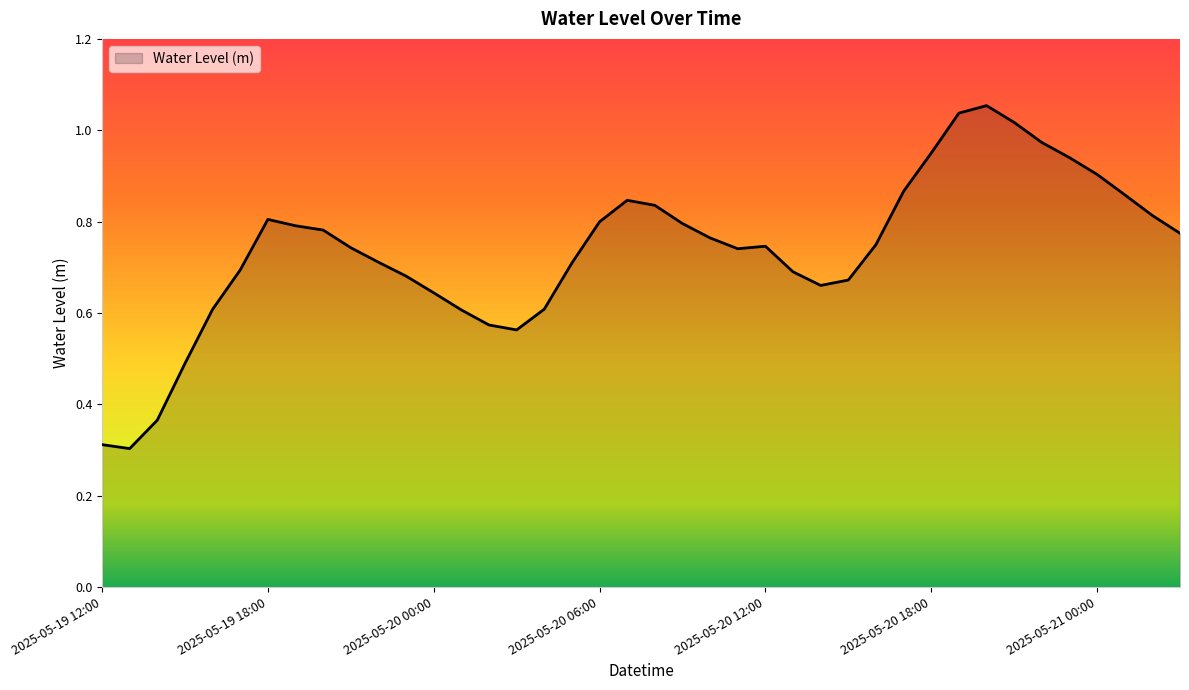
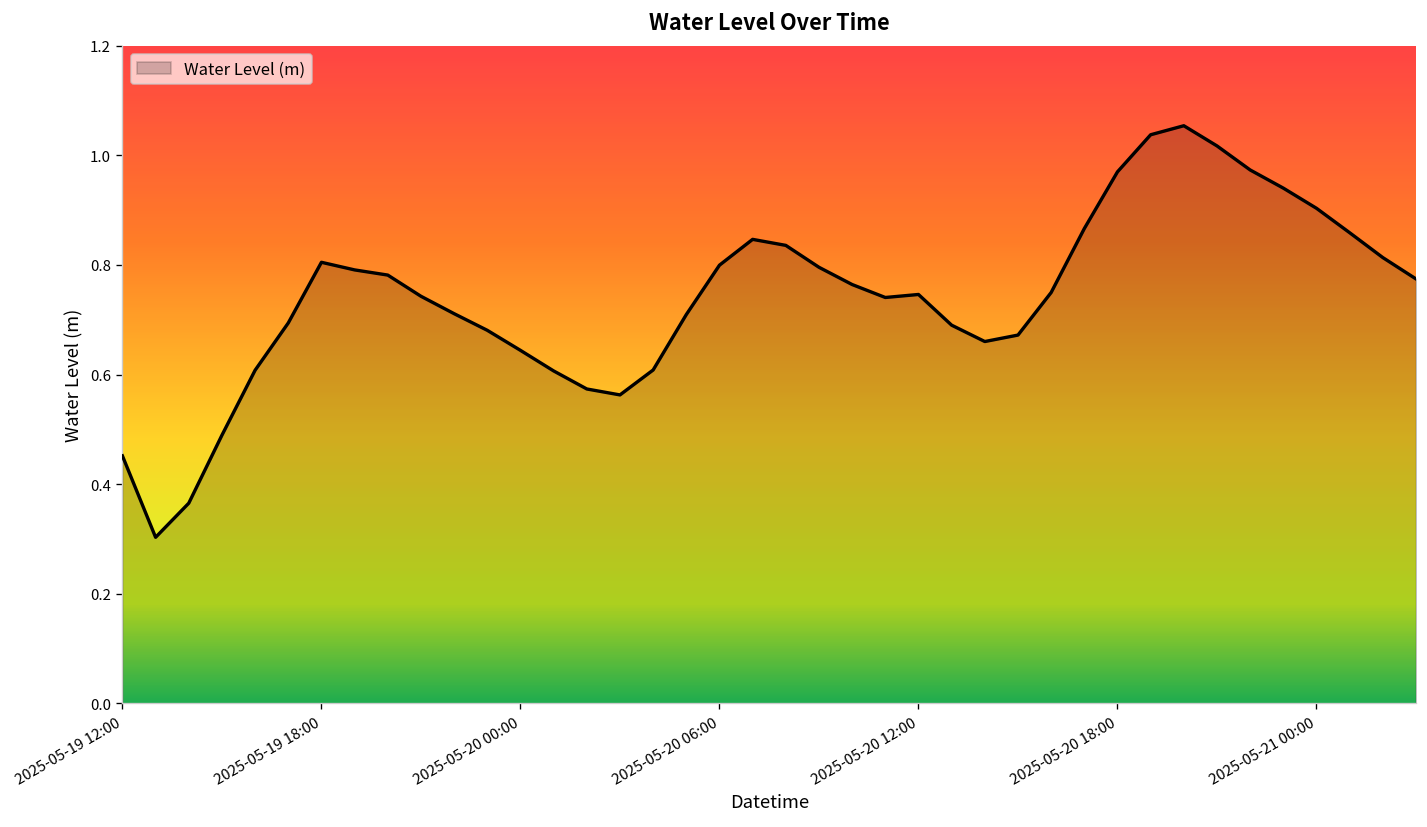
  {
-   "2025-05-19 12:00": 0.31,
+   "2025-05-19 12:00": 0.45,
    "2025-05-19 18:00": 0.80,
    "2025-05-20 00:00": 0.64,
    "2025-05-20 06:00": 0.80,
    "2025-05-20 12:00": 0.75,
-   "2025-05-20 18:00": 0.95,
+   "2025-05-20 18:00": 0.97,
    "2025-05-21 00:00": 0.90
  }
